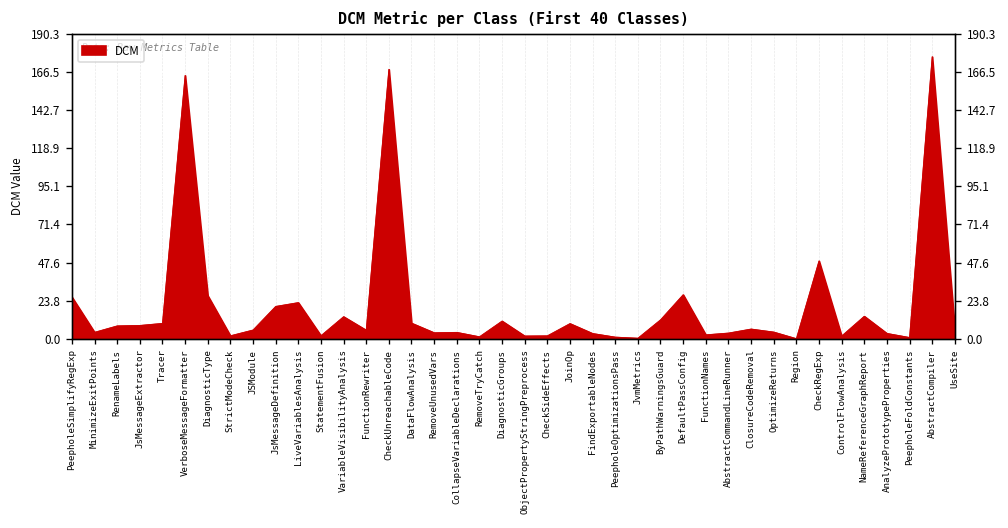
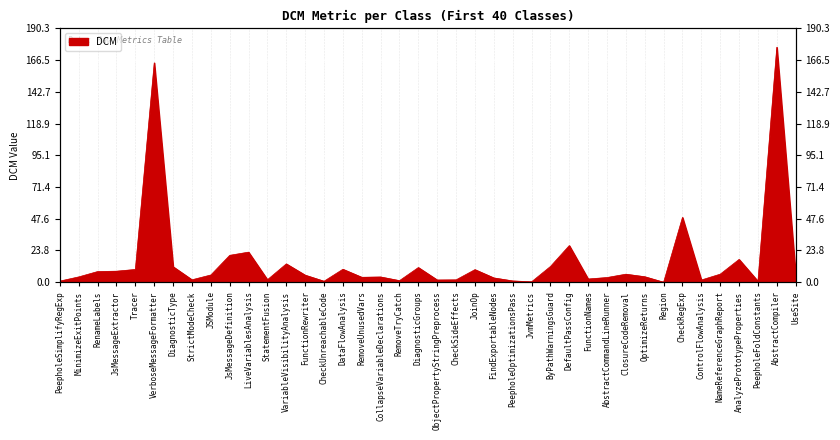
  {
-   "PeepholeSimplifyRegExp": 26,
+   "PeepholeSimplifyRegExp": 1,
    "MinimizeExitPoints": 4,
    "RenameLabels": 8,
    "JsMessageExtractor": 8,
    "Tracer": 10,
    "VerboseMessageFormatter": 164,
-   "DiagnosticType": 27,
+   "DiagnosticType": 12,
    "StrictModeCheck": 2,
    "JSModule": 5,
    "JsMessageDefinition": 20,
    "LiveVariablesAnalysis": 23,
    "StatementFusion": 2,
    "VariableVisibilityAnalysis": 14,
    "FunctionRewriter": 5,
-   "CheckUnreachableCode": 168,
+   "CheckUnreachableCode": 1,
    "DataFlowAnalysis": 10,
    "RemoveUnusedVars": 4,
    "CollapseVariableDeclarations": 4,
    "RemoveTryCatch": 1,
    "DiagnosticGroups": 11,
    "ObjectPropertyStringPreprocess": 2,
    "CheckSideEffects": 2,
    "JoinOp": 9,
    "FindExportableNodes": 3,
    "PeepholeOptimizationsPass": 1,
    "JvmMetrics": 0,
    "ByPathWarningsGuard": 12,
    "DefaultPassConfig": 27,
    "FunctionNames": 2,
    "AbstractCommandLineRunner": 4,
    "ClosureCodeRemoval": 6,
    "OptimizeReturns": 4,
    "Region": 0,
    "CheckRegExp": 49,
    "ControlFlowAnalysis": 2,
-   "NameReferenceGraphReport": 14,
-   "AnalyzePrototypeProperties": 3,
+   "NameReferenceGraphReport": 6,
+   "AnalyzePrototypeProperties": 17,
    "PeepholeFoldConstants": 1,
    "AbstractCompiler": 176,
    "UseSite": 6
  }
